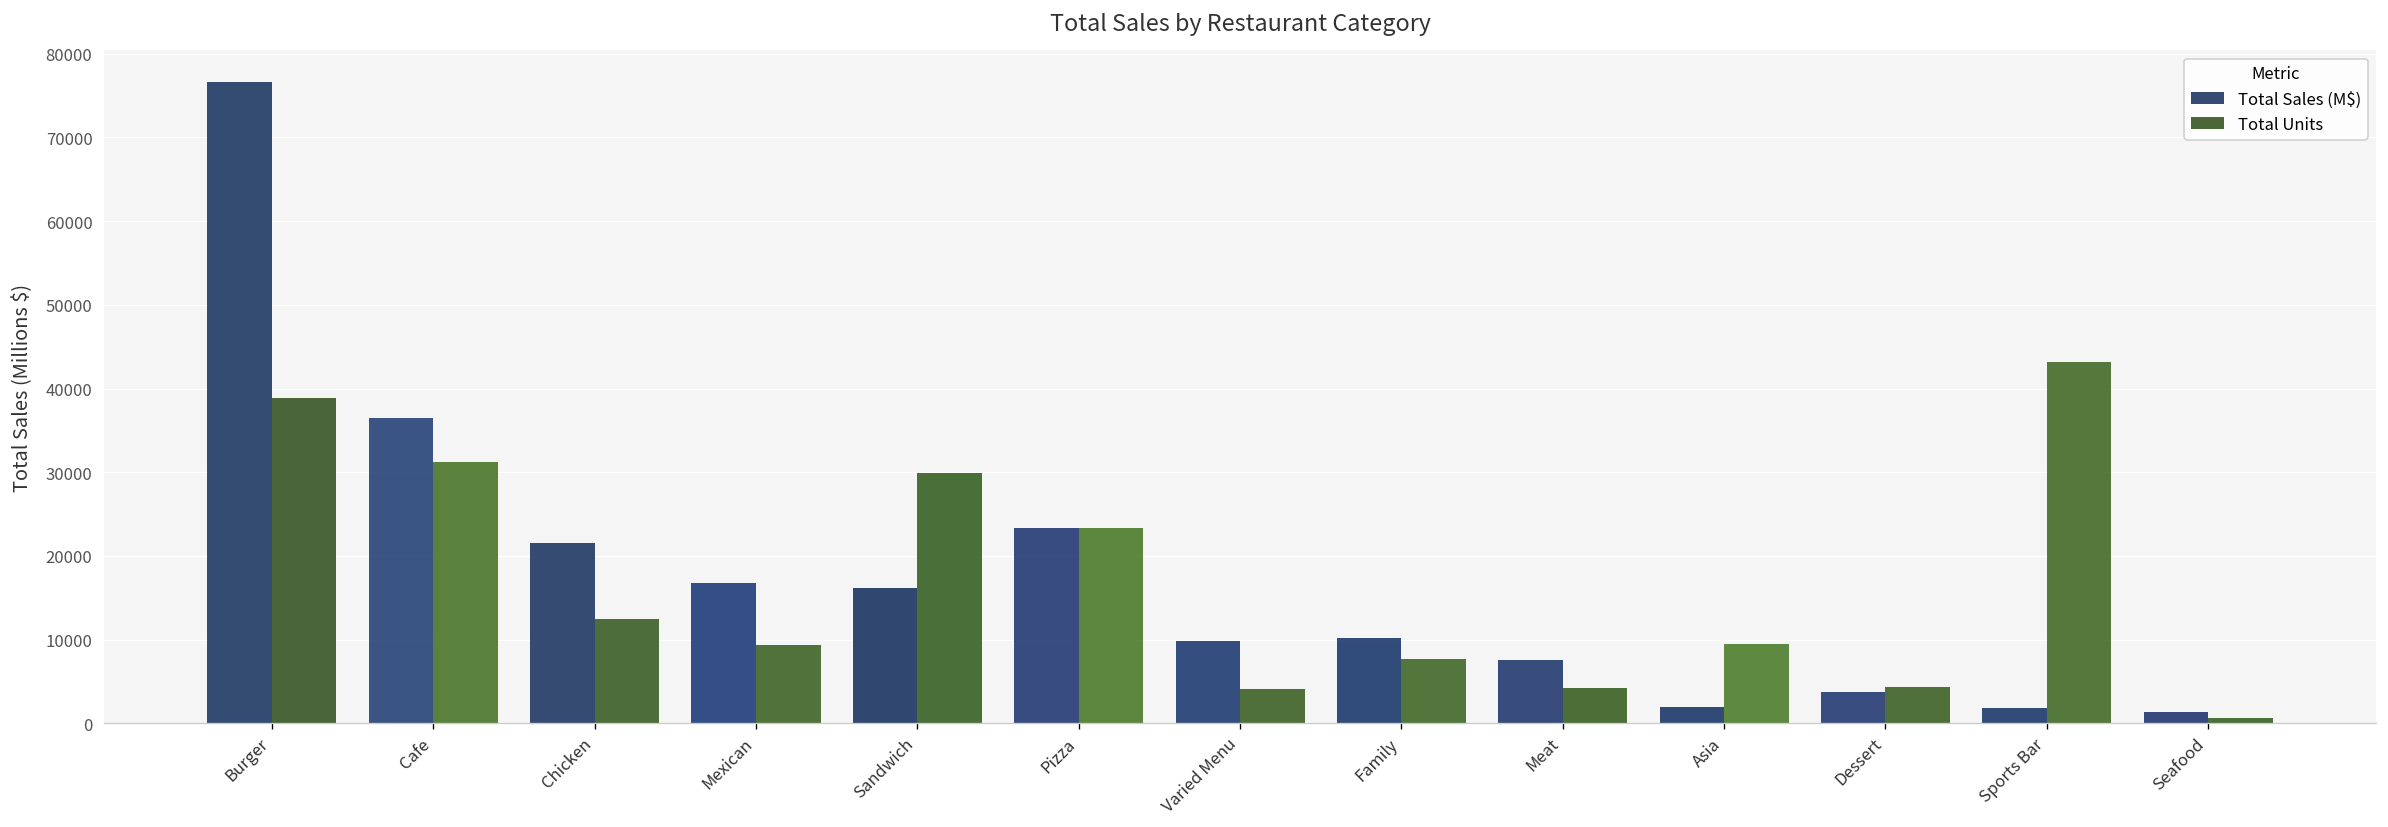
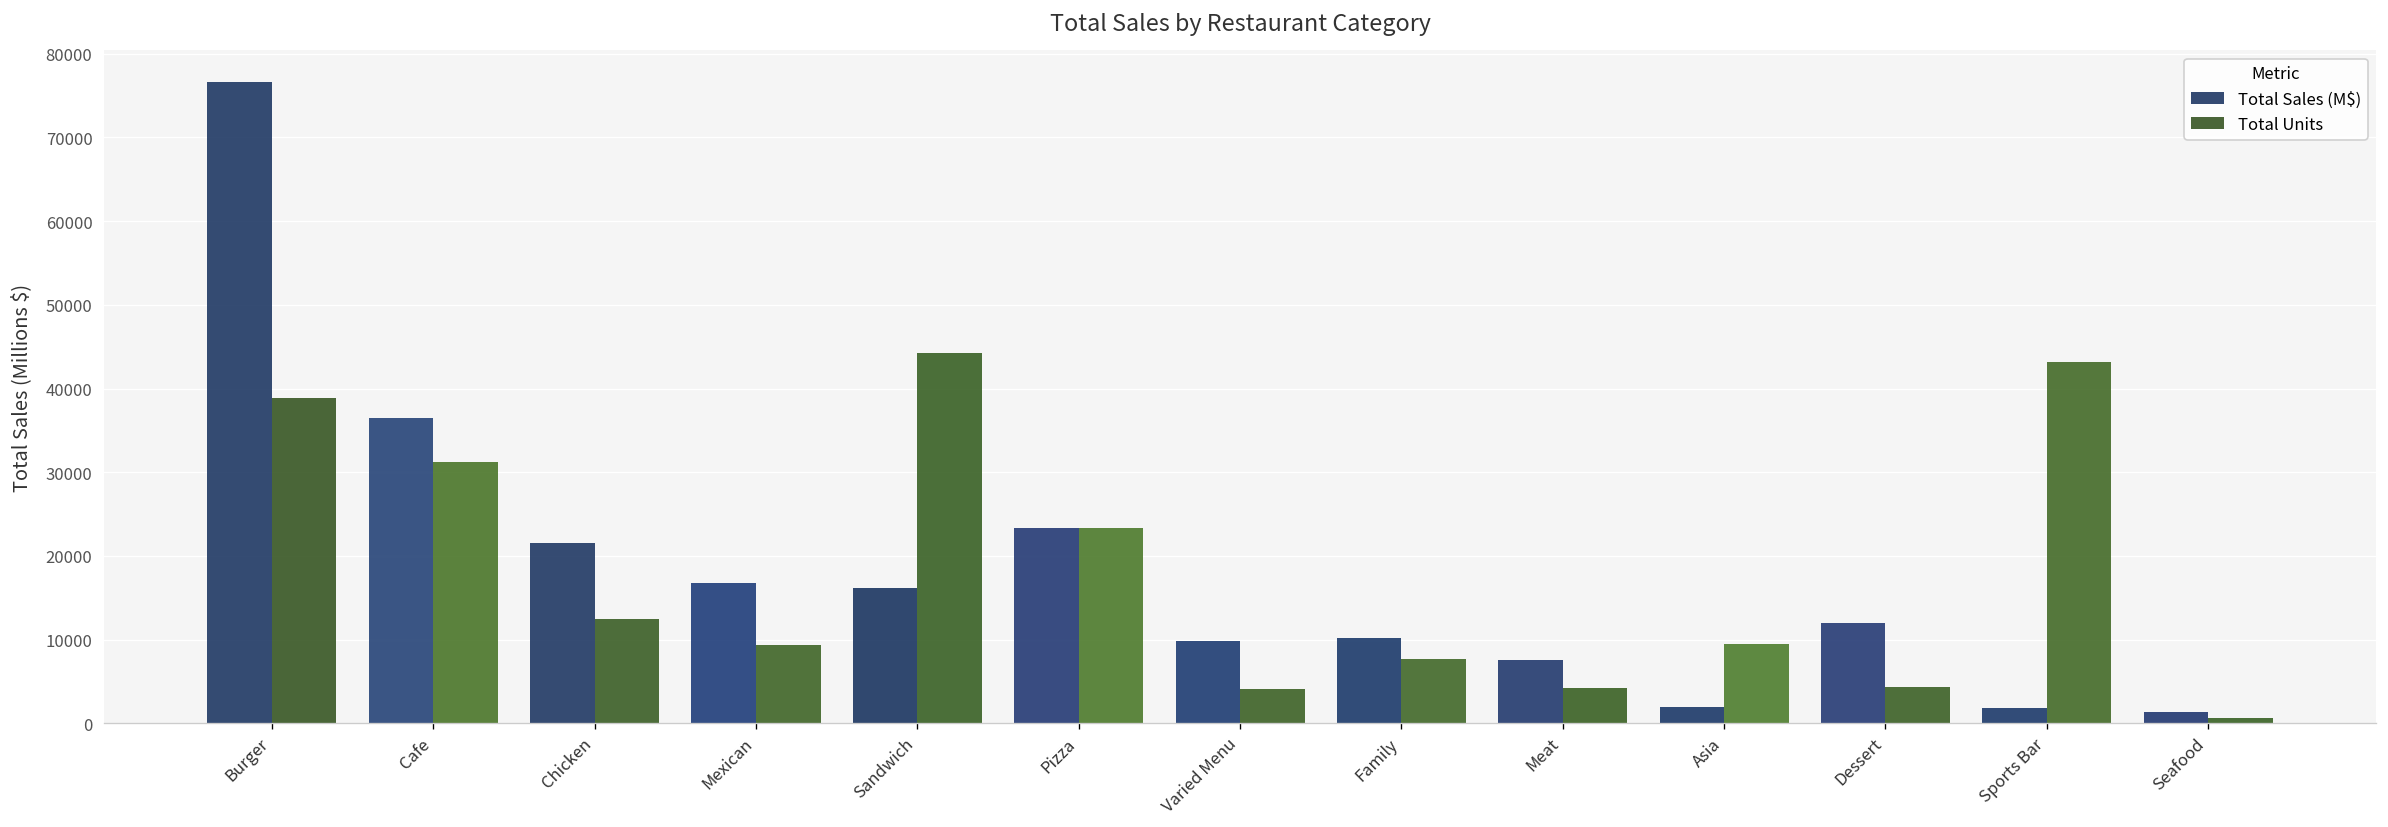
  {
    "Total Sales (M$)": {
      "Burger": 77000,
      "Cafe": 36000,
      "Chicken": 22000,
      "Mexican": 17000,
      "Sandwich": 16000,
      "Pizza": 23000,
      "Varied Menu": 10000,
      "Family": 10000,
      "Meat": 8000,
      "Asia": 2000,
-     "Dessert": 4000,
+     "Dessert": 12000,
      "Sports Bar": 2000,
      "Seafood": 1000
    },
    "Total Units": {
      "Burger": 39000,
      "Cafe": 31000,
      "Chicken": 12000,
      "Mexican": 9000,
-     "Sandwich": 30000,
+     "Sandwich": 44000,
      "Pizza": 23000,
      "Varied Menu": 4000,
      "Family": 8000,
      "Meat": 4000,
      "Asia": 9000,
      "Dessert": 4000,
      "Sports Bar": 43000,
      "Seafood": 1000
    }
  }
